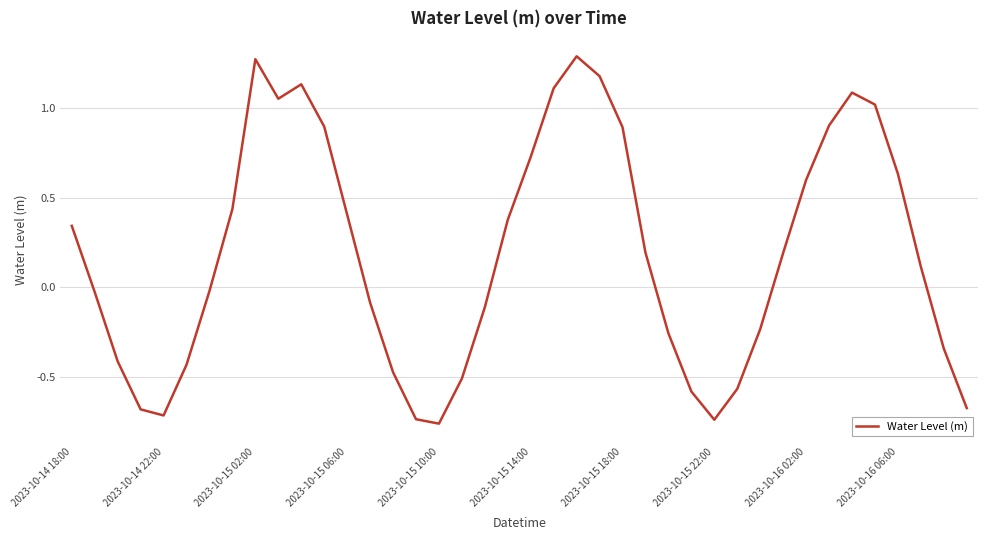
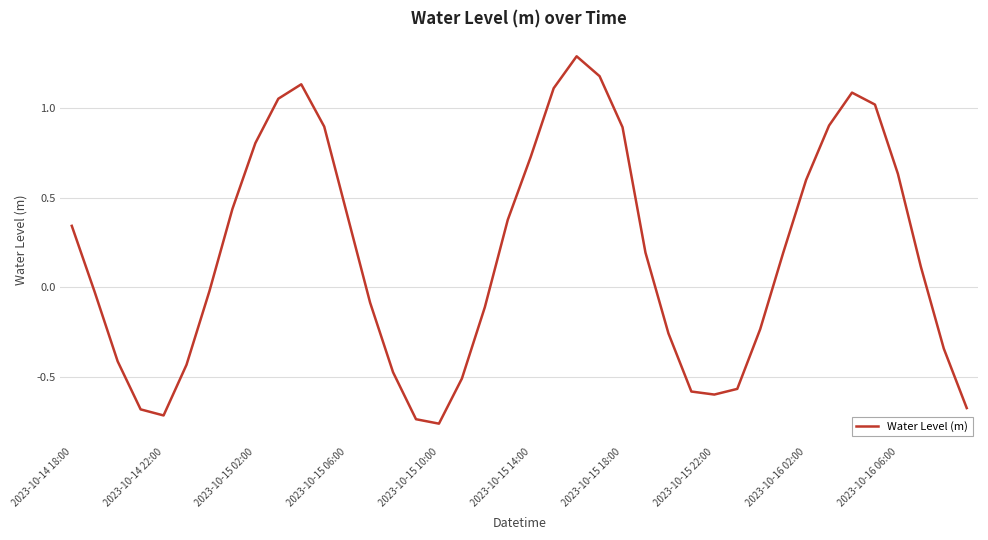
  {
    "2023-10-14 18:00": 0.34,
    "2023-10-14 22:00": -0.72,
-   "2023-10-15 02:00": 1.28,
+   "2023-10-15 02:00": 0.81,
    "2023-10-15 06:00": 0.41,
    "2023-10-15 10:00": -0.76,
    "2023-10-15 14:00": 0.73,
    "2023-10-15 18:00": 0.90,
-   "2023-10-15 22:00": -0.74,
+   "2023-10-15 22:00": -0.60,
    "2023-10-16 02:00": 0.60,
    "2023-10-16 06:00": 0.63
  }
